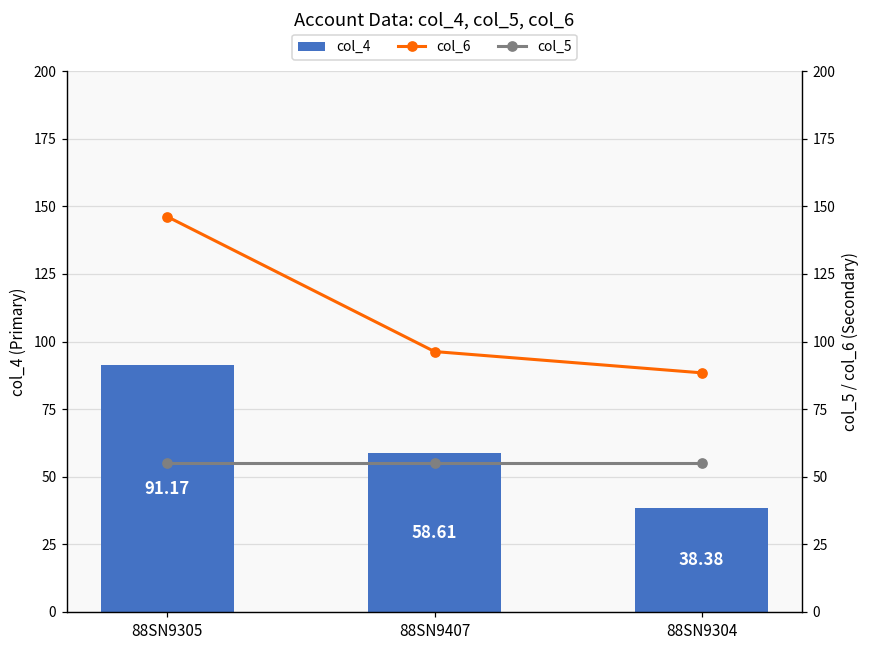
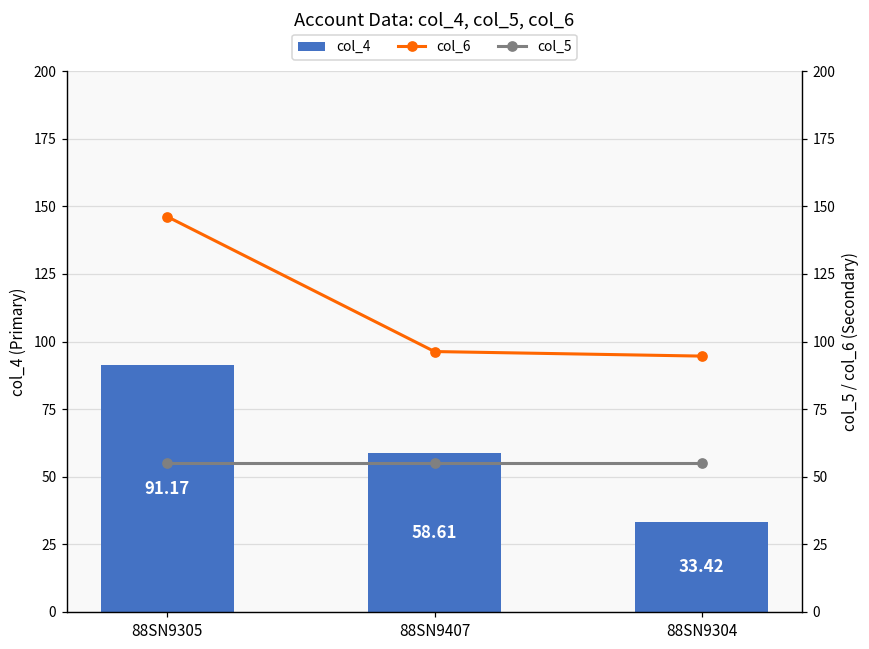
  {
    "col_4": {
      "88SN9305": 91.17,
      "88SN9407": 58.61,
-     "88SN9304": 38.38
+     "88SN9304": 33.42
    },
    "col_6": {
      "88SN9305": 146,
      "88SN9407": 96,
-     "88SN9304": 88
+     "88SN9304": 95
    },
    "col_5": {
      "88SN9305": 55,
      "88SN9407": 55,
      "88SN9304": 55
    }
  }
